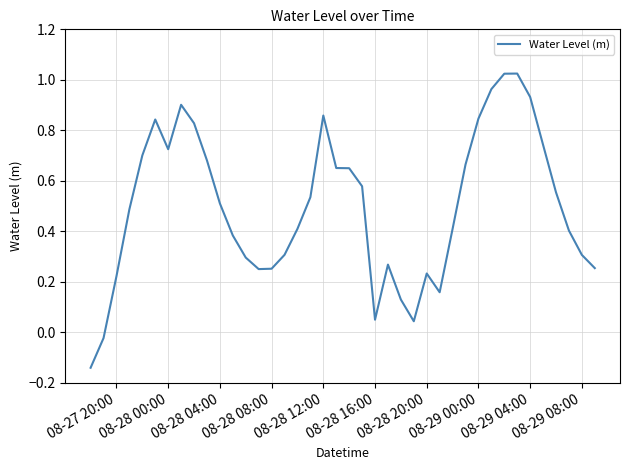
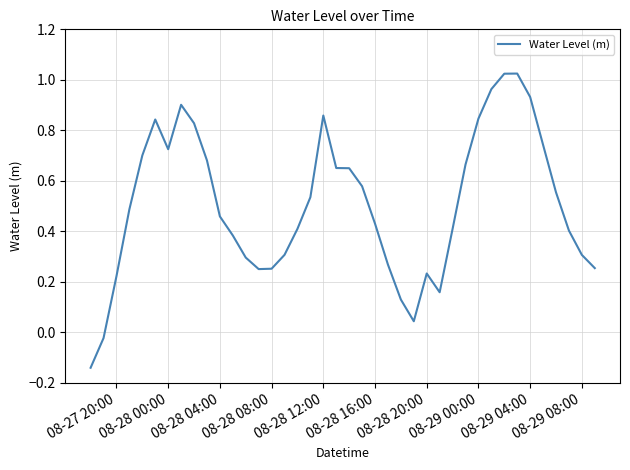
  {
    "08-27 20:00": 0.22,
    "08-28 00:00": 0.73,
-   "08-28 04:00": 0.51,
+   "08-28 04:00": 0.46,
    "08-28 08:00": 0.25,
    "08-28 12:00": 0.86,
-   "08-28 16:00": 0.05,
+   "08-28 16:00": 0.43,
    "08-28 20:00": 0.23,
    "08-29 00:00": 0.85,
    "08-29 04:00": 0.93,
    "08-29 08:00": 0.31
  }
